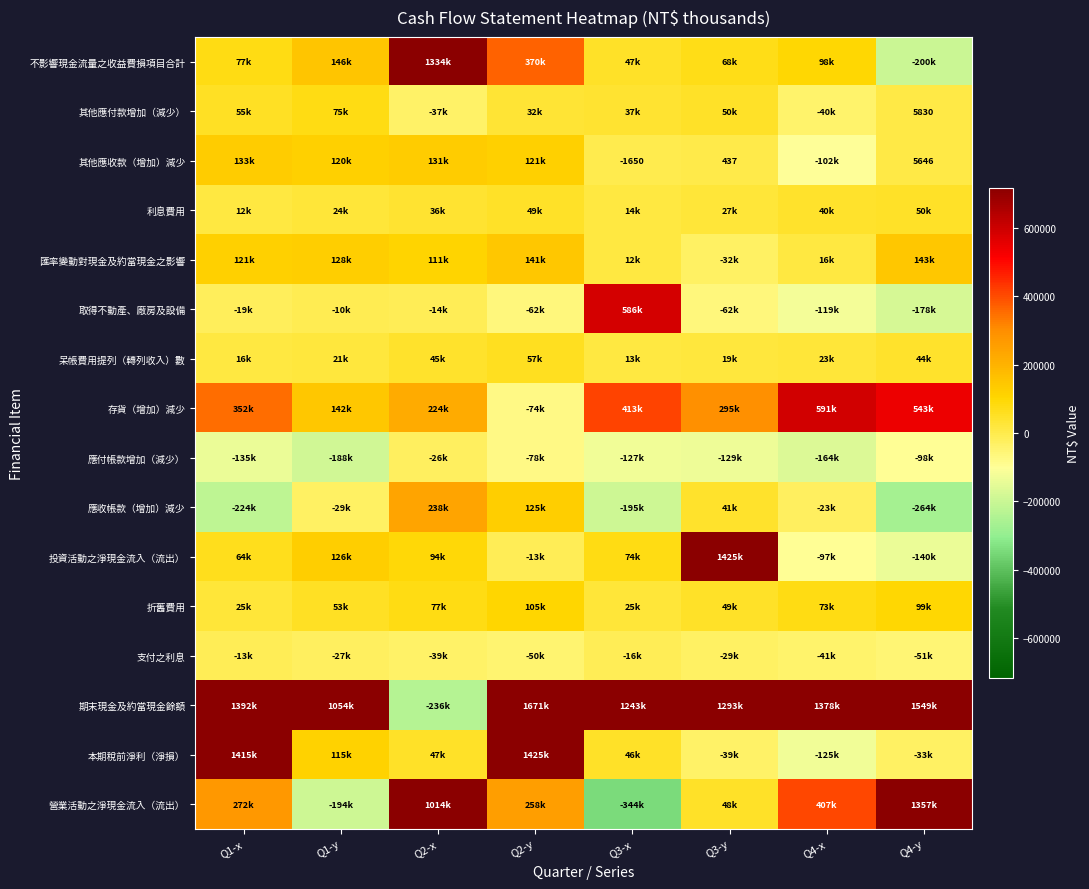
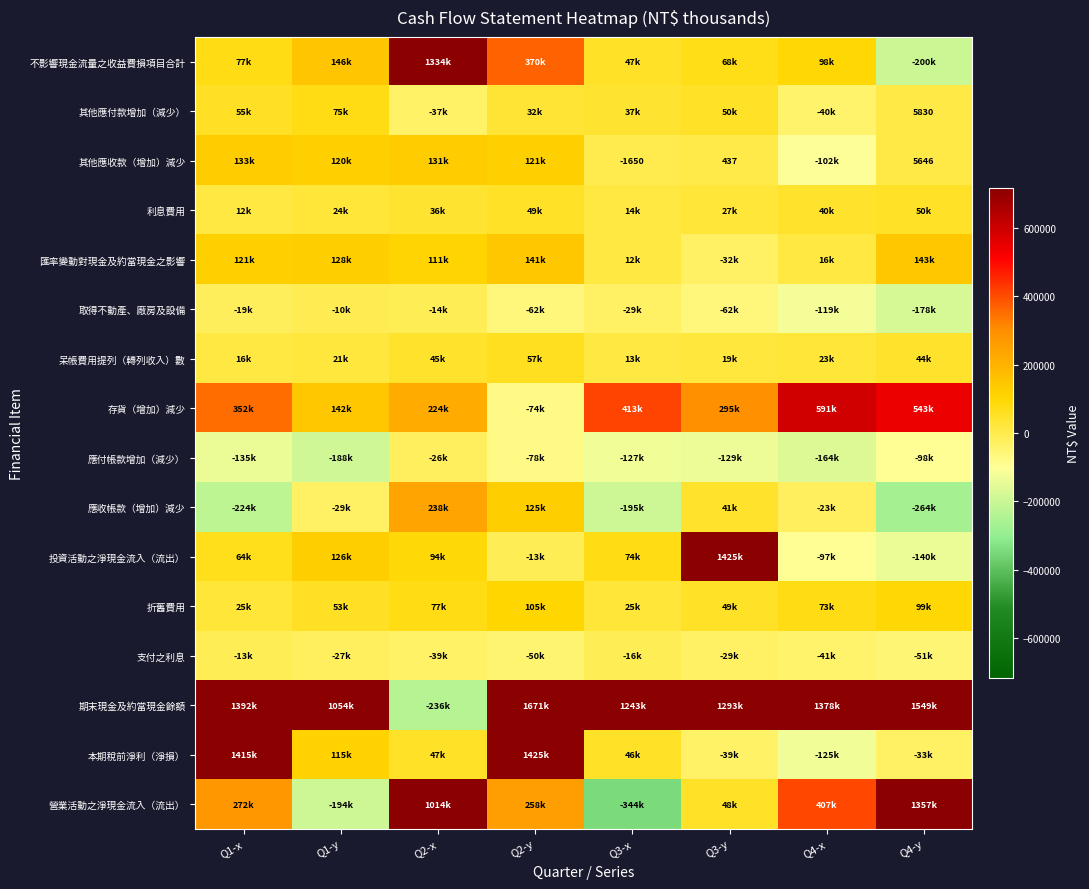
  {
    "不影響現金流量之收益費損項目合計": {
      "Q1-x": "77k",
      "Q1-y": "146k",
      "Q2-x": "1334k",
      "Q2-y": "370k",
      "Q3-x": "47k",
      "Q3-y": "68k",
      "Q4-x": "98k",
      "Q4-y": "-200k"
    },
    "其他應付款增加（減少）": {
      "Q1-x": "55k",
      "Q1-y": "75k",
      "Q2-x": "-37k",
      "Q2-y": "32k",
      "Q3-x": "37k",
      "Q3-y": "50k",
      "Q4-x": "-40k",
      "Q4-y": "5830"
    },
    "其他應收款（增加）減少": {
      "Q1-x": "133k",
      "Q1-y": "120k",
      "Q2-x": "131k",
      "Q2-y": "121k",
      "Q3-x": "-1650",
      "Q3-y": "437",
      "Q4-x": "-102k",
      "Q4-y": "5646"
    },
    "利息費用": {
      "Q1-x": "12k",
      "Q1-y": "24k",
      "Q2-x": "36k",
      "Q2-y": "49k",
      "Q3-x": "14k",
      "Q3-y": "27k",
      "Q4-x": "40k",
      "Q4-y": "50k"
    },
    "匯率變動對現金及約當現金之影響": {
      "Q1-x": "121k",
      "Q1-y": "128k",
      "Q2-x": "111k",
      "Q2-y": "141k",
      "Q3-x": "12k",
      "Q3-y": "-32k",
      "Q4-x": "16k",
      "Q4-y": "143k"
    },
    "取得不動產、廠房及設備": {
      "Q1-x": "-19k",
      "Q1-y": "-10k",
      "Q2-x": "-14k",
      "Q2-y": "-62k",
-     "Q3-x": "586k",
+     "Q3-x": "-29k",
      "Q3-y": "-62k",
      "Q4-x": "-119k",
      "Q4-y": "-178k"
    },
    "呆帳費用提列（轉列收入）數": {
      "Q1-x": "16k",
      "Q1-y": "21k",
      "Q2-x": "45k",
      "Q2-y": "57k",
      "Q3-x": "13k",
      "Q3-y": "19k",
      "Q4-x": "23k",
      "Q4-y": "44k"
    },
    "存貨（增加）減少": {
      "Q1-x": "352k",
      "Q1-y": "142k",
      "Q2-x": "224k",
      "Q2-y": "-74k",
      "Q3-x": "413k",
      "Q3-y": "295k",
      "Q4-x": "591k",
      "Q4-y": "543k"
    },
    "應付帳款增加（減少）": {
      "Q1-x": "-135k",
      "Q1-y": "-188k",
      "Q2-x": "-26k",
      "Q2-y": "-78k",
      "Q3-x": "-127k",
      "Q3-y": "-129k",
      "Q4-x": "-164k",
      "Q4-y": "-98k"
    },
    "應收帳款（增加）減少": {
      "Q1-x": "-224k",
      "Q1-y": "-29k",
      "Q2-x": "238k",
      "Q2-y": "125k",
      "Q3-x": "-195k",
      "Q3-y": "41k",
      "Q4-x": "-23k",
      "Q4-y": "-264k"
    },
    "投資活動之淨現金流入（流出）": {
      "Q1-x": "64k",
      "Q1-y": "126k",
      "Q2-x": "94k",
      "Q2-y": "-13k",
      "Q3-x": "74k",
      "Q3-y": "1425k",
      "Q4-x": "-97k",
      "Q4-y": "-140k"
    },
    "折舊費用": {
      "Q1-x": "25k",
      "Q1-y": "53k",
      "Q2-x": "77k",
      "Q2-y": "105k",
      "Q3-x": "25k",
      "Q3-y": "49k",
      "Q4-x": "73k",
      "Q4-y": "99k"
    },
    "支付之利息": {
      "Q1-x": "-13k",
      "Q1-y": "-27k",
      "Q2-x": "-39k",
      "Q2-y": "-50k",
      "Q3-x": "-16k",
      "Q3-y": "-29k",
      "Q4-x": "-41k",
      "Q4-y": "-51k"
    },
    "期末現金及約當現金餘額": {
      "Q1-x": "1392k",
      "Q1-y": "1054k",
      "Q2-x": "-236k",
      "Q2-y": "1671k",
      "Q3-x": "1243k",
      "Q3-y": "1293k",
      "Q4-x": "1378k",
      "Q4-y": "1549k"
    },
    "本期稅前淨利（淨損）": {
      "Q1-x": "1415k",
      "Q1-y": "115k",
      "Q2-x": "47k",
      "Q2-y": "1425k",
      "Q3-x": "46k",
      "Q3-y": "-39k",
      "Q4-x": "-125k",
      "Q4-y": "-33k"
    },
    "營業活動之淨現金流入（流出）": {
      "Q1-x": "272k",
      "Q1-y": "-194k",
      "Q2-x": "1014k",
      "Q2-y": "258k",
      "Q3-x": "-344k",
      "Q3-y": "48k",
      "Q4-x": "407k",
      "Q4-y": "1357k"
    }
  }
